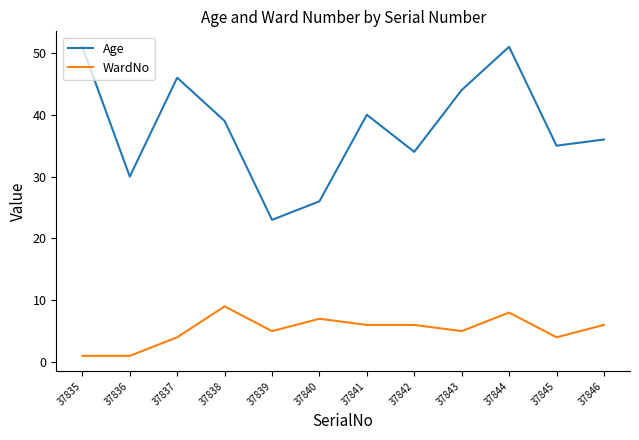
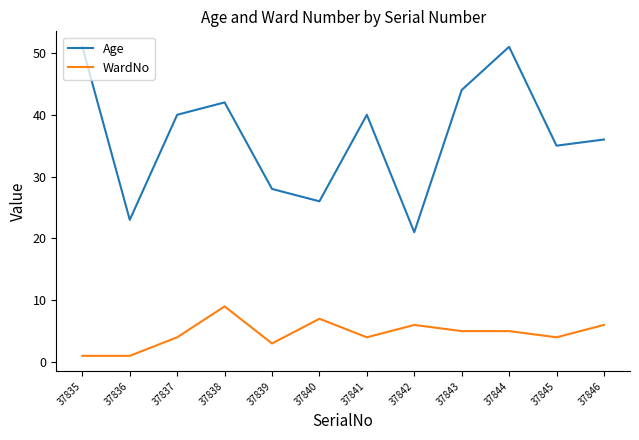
  {
    "Age": {
-     "37836": 30,
-     "37837": 46,
-     "37838": 39,
-     "37839": 23,
+     "37836": 23,
+     "37837": 40,
+     "37838": 42,
+     "37839": 28,
      "37840": 26,
      "37841": 40,
-     "37842": 34,
+     "37842": 21,
      "37843": 44,
      "37844": 51,
      "37845": 35,
      "37846": 36
    },
    "WardNo": {
      "37835": 1,
      "37836": 1,
      "37837": 4,
      "37838": 9,
-     "37839": 5,
+     "37839": 3,
      "37840": 7,
-     "37841": 6,
+     "37841": 4,
      "37842": 6,
      "37843": 5,
-     "37844": 8,
+     "37844": 5,
      "37845": 4,
      "37846": 6
    }
  }
